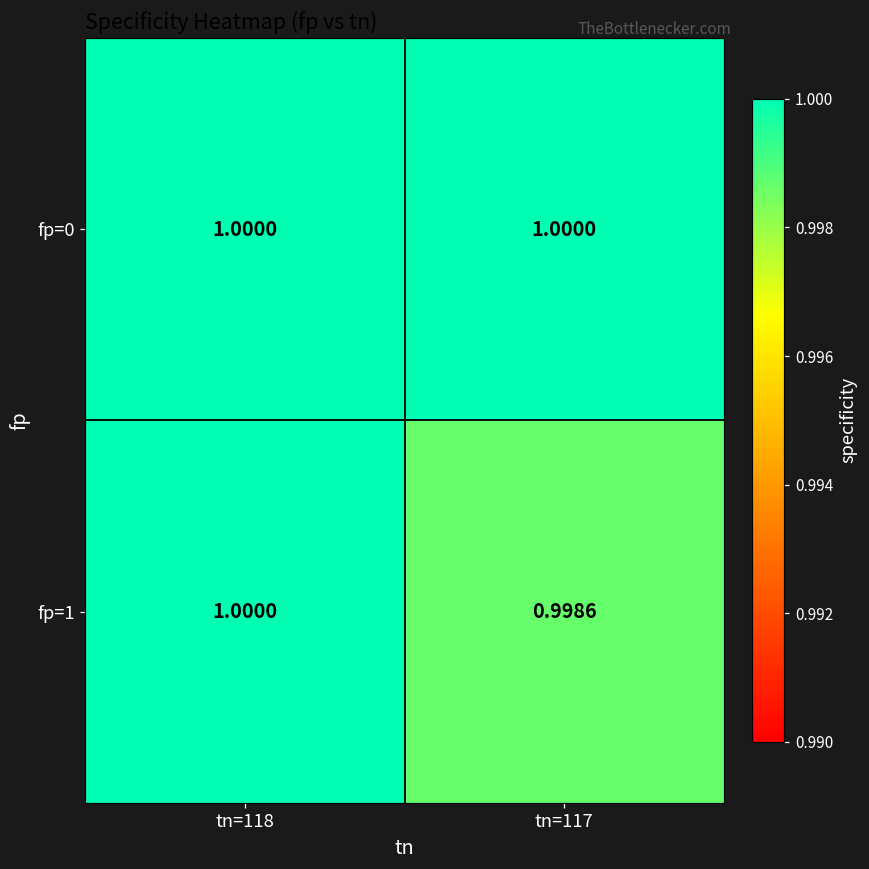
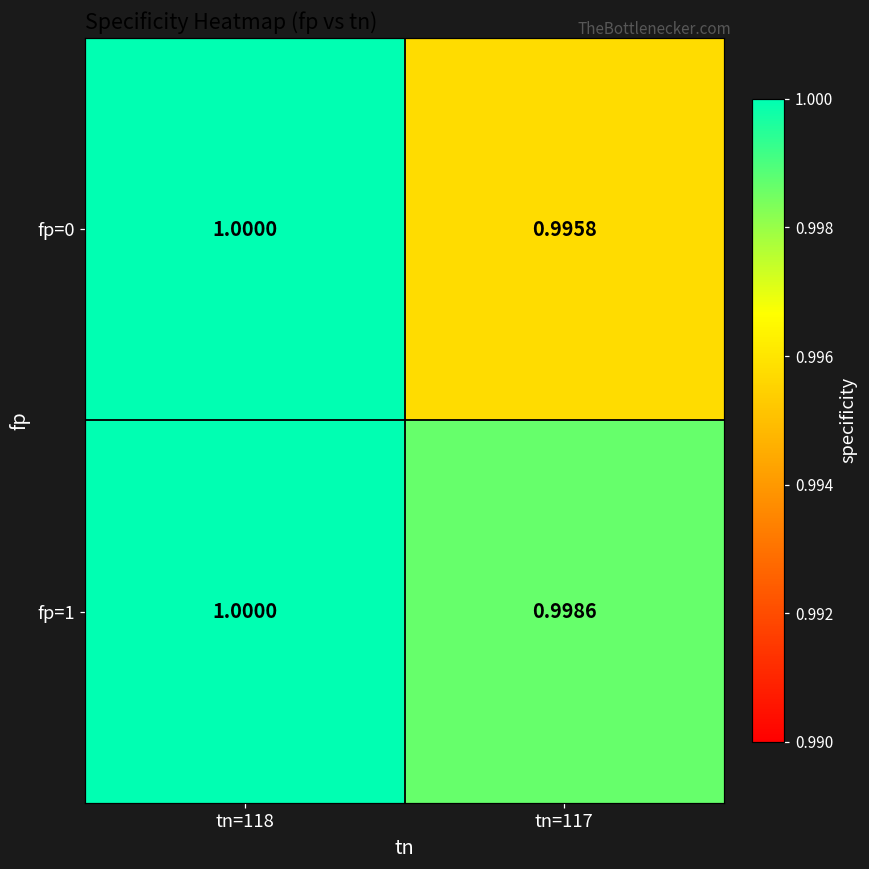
  {
    "fp=0": {
      "tn=118": 1.0000,
-     "tn=117": 1.0000
+     "tn=117": 0.9958
    },
    "fp=1": {
      "tn=118": 1.0000,
      "tn=117": 0.9986
    }
  }
